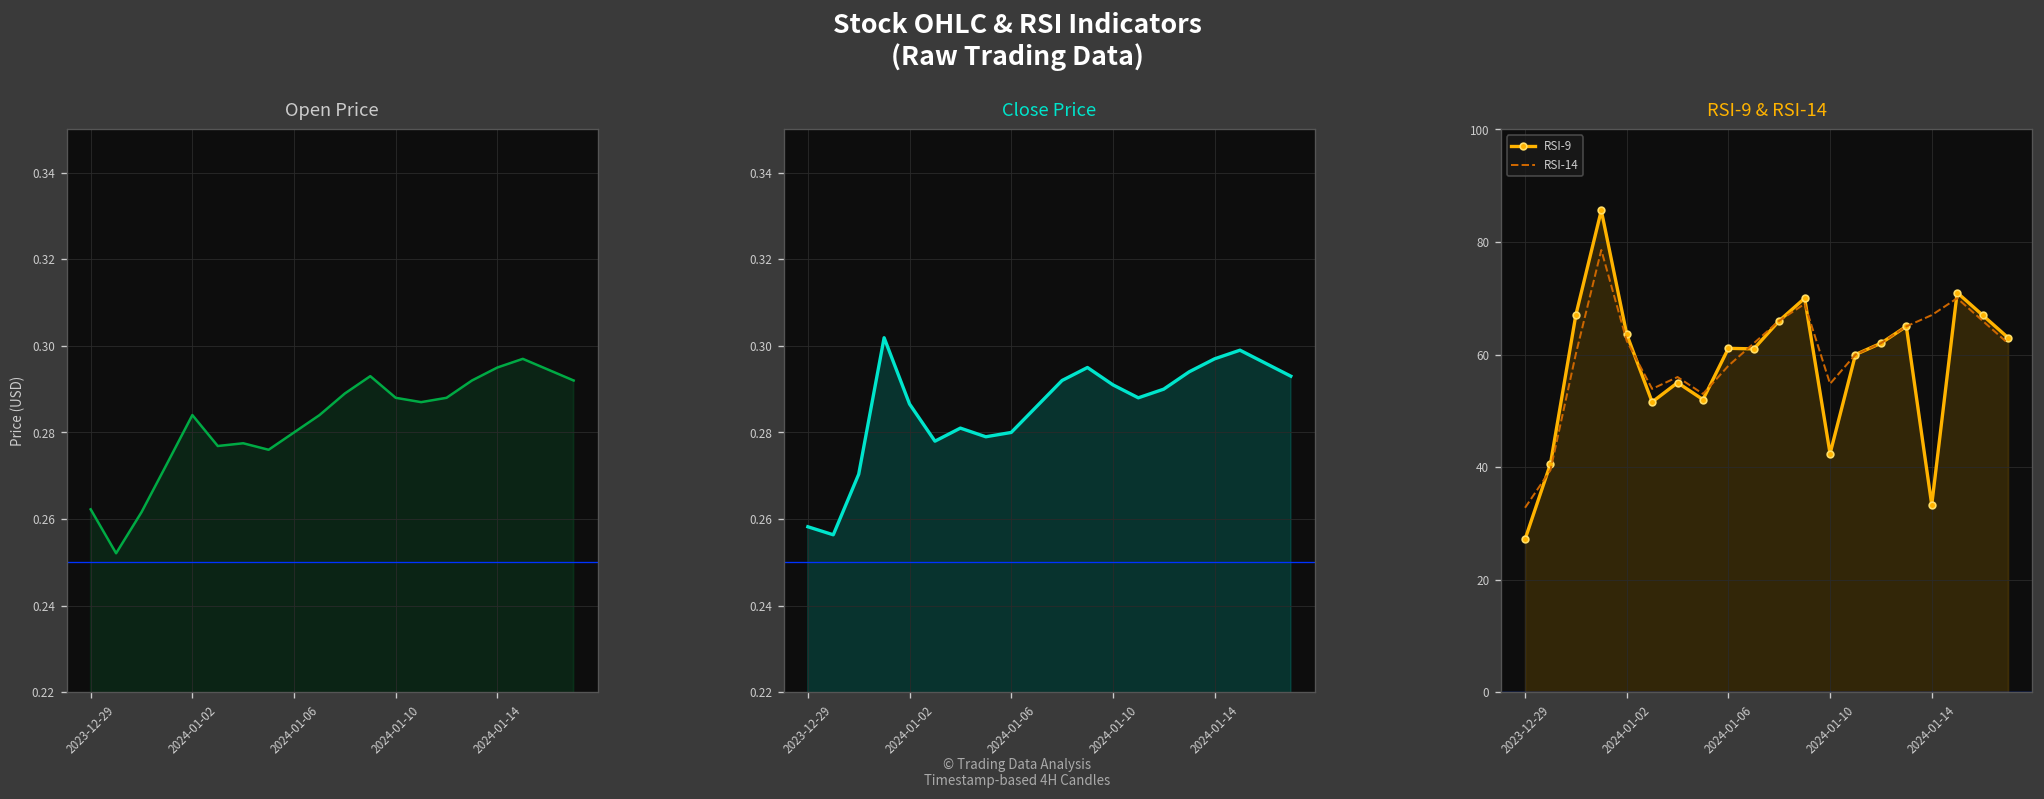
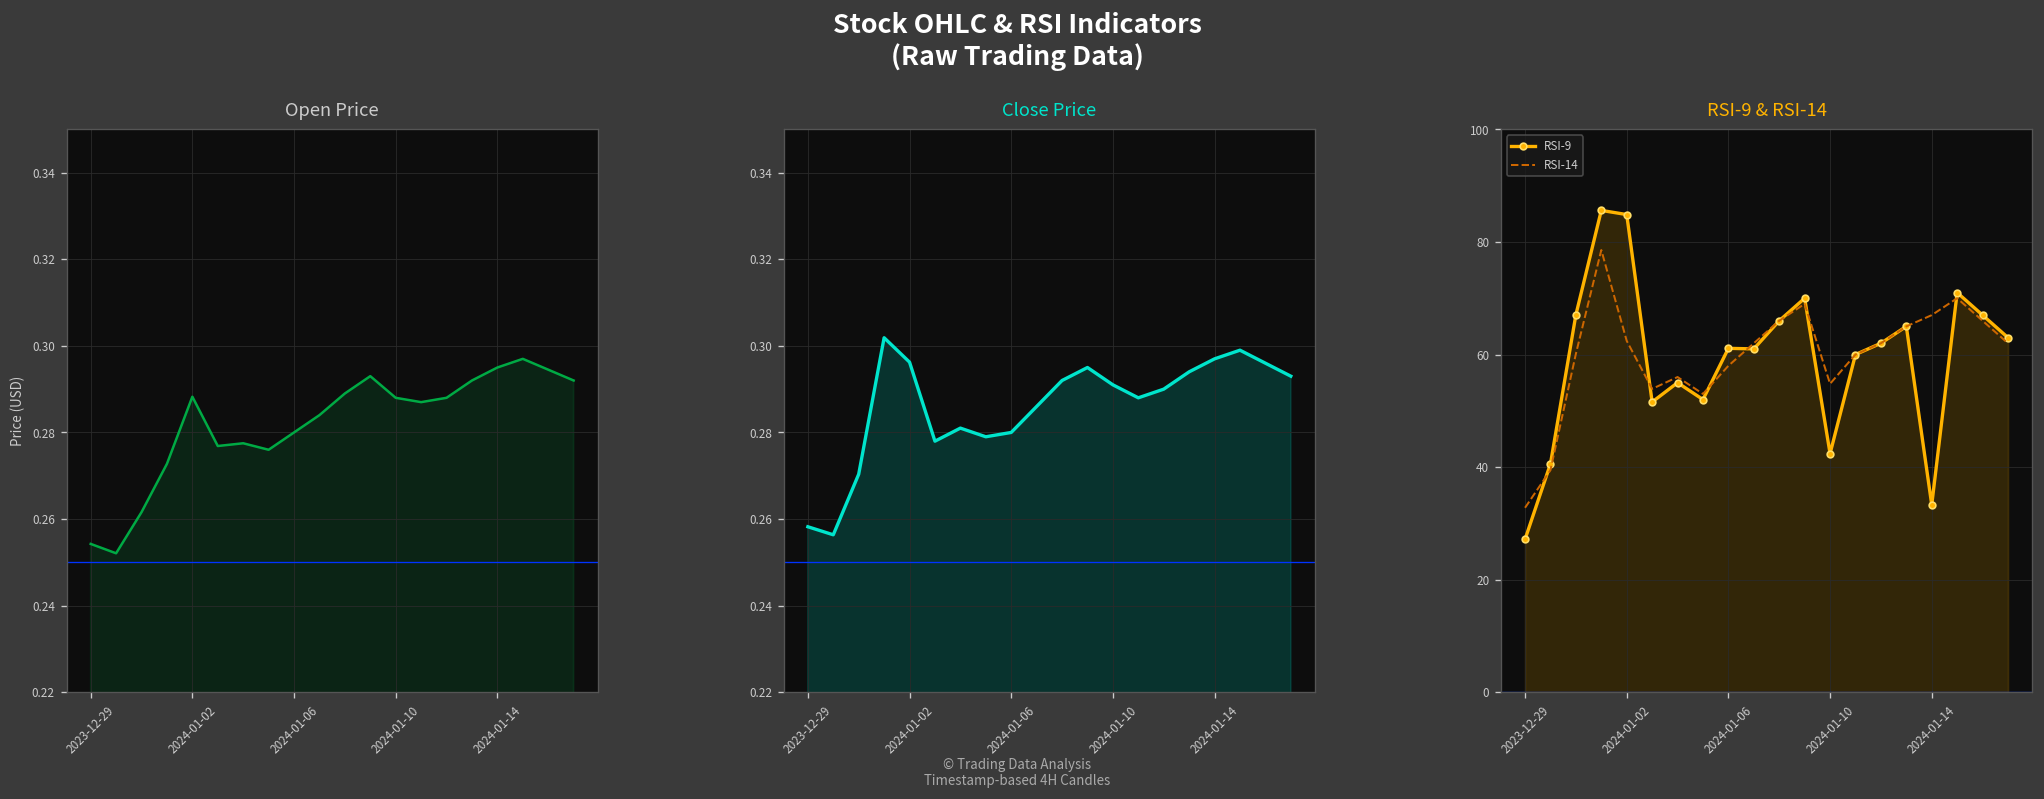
  {
    "Open Price": {
-     "2023-12-29": 0.262,
-     "2024-01-02": 0.284,
+     "2023-12-29": 0.254,
+     "2024-01-02": 0.288,
      "2024-01-06": 0.280,
      "2024-01-10": 0.288,
      "2024-01-14": 0.295
    },
    "Close Price": {
      "2023-12-29": 0.258,
-     "2024-01-02": 0.287,
+     "2024-01-02": 0.296,
      "2024-01-06": 0.280,
      "2024-01-10": 0.291,
      "2024-01-14": 0.297
    },
    "RSI-9 & RSI-14": {
      "RSI-9": {
        "2023-12-29": 27,
-       "2024-01-02": 64,
+       "2024-01-02": 85,
        "2024-01-06": 61,
        "2024-01-10": 42,
        "2024-01-14": 33
      },
      "RSI-14": {
        "2023-12-29": 33,
        "2024-01-02": 62,
        "2024-01-06": 58,
        "2024-01-10": 55,
        "2024-01-14": 67
      }
    }
  }
